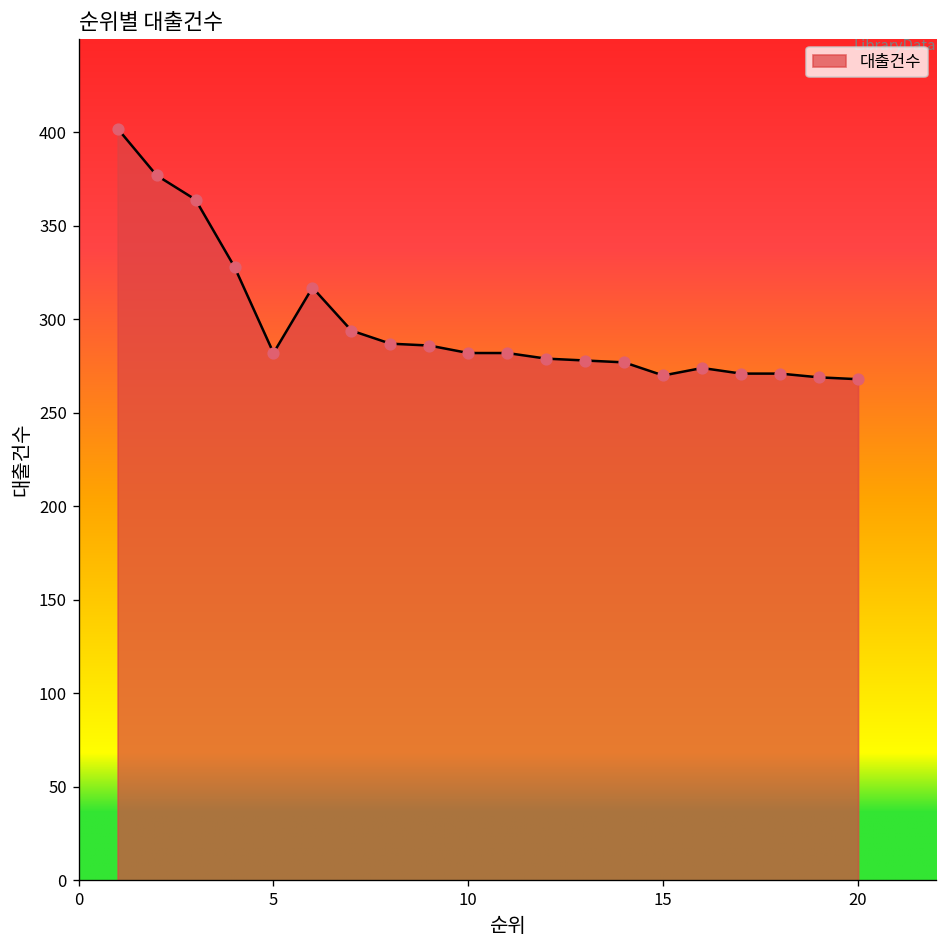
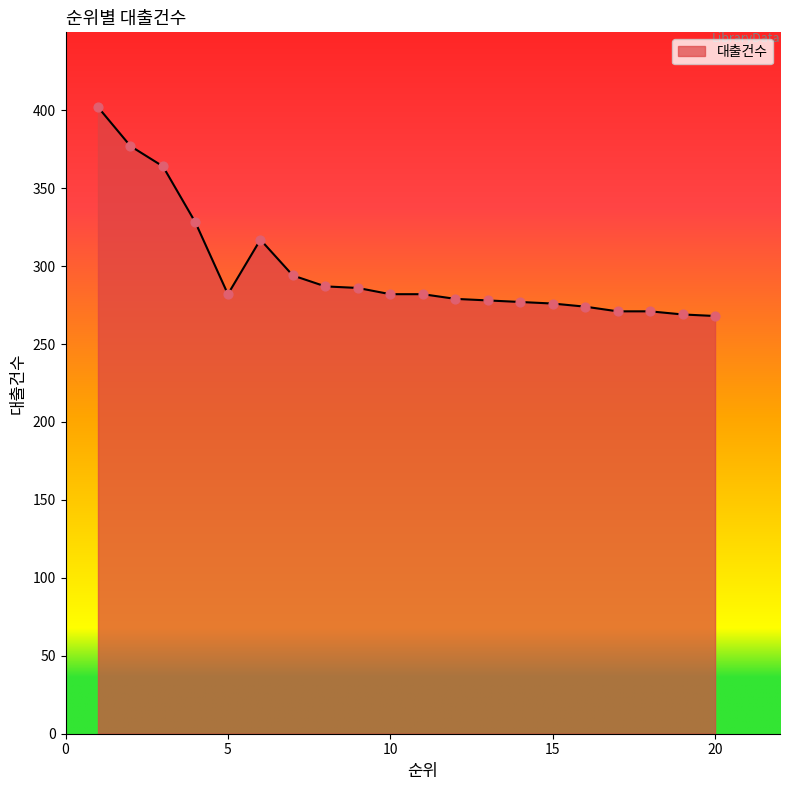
  {
    "5": 282,
    "10": 282,
-   "15": 270,
+   "15": 276,
    "20": 268
  }
